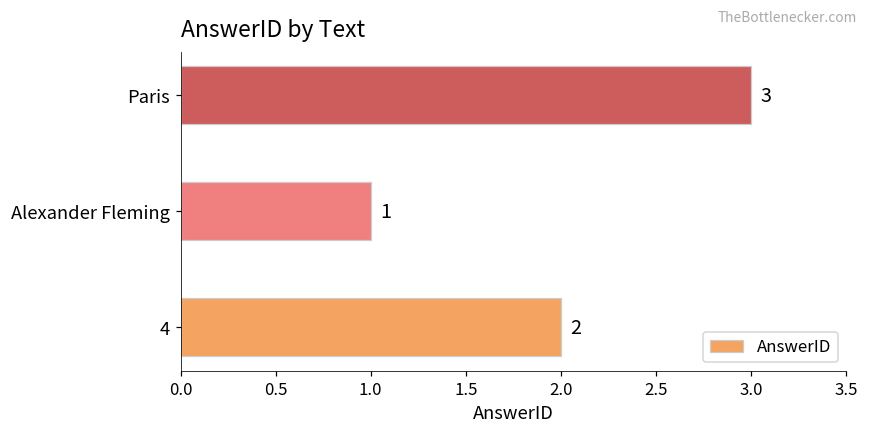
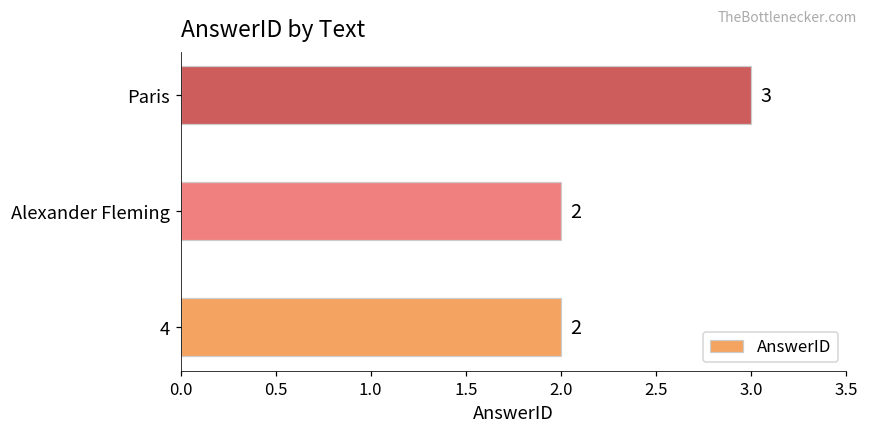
  {
    "Paris": 3,
-   "Alexander Fleming": 1,
+   "Alexander Fleming": 2,
    "4": 2
  }
